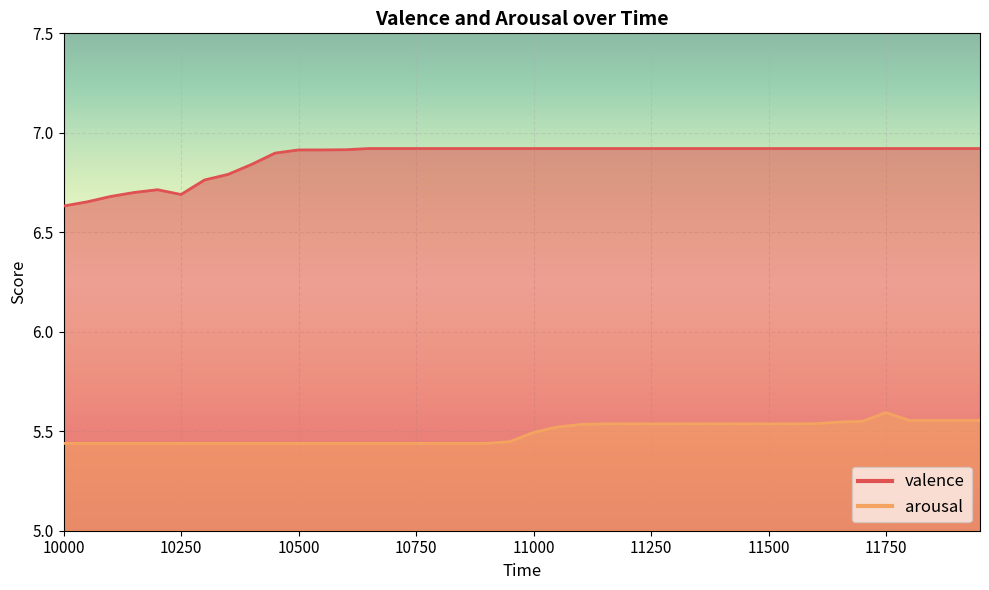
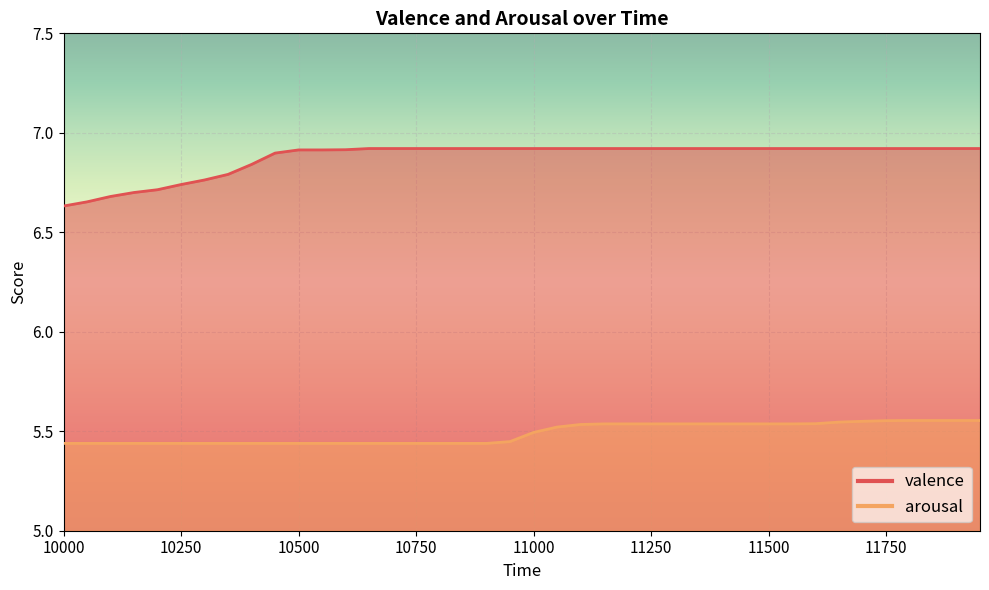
  {
    "valence": {
      "10000": 6.63,
-     "10250": 6.69,
+     "10250": 6.74,
      "10500": 6.91,
      "10750": 6.92,
      "11000": 6.92,
      "11250": 6.92,
      "11500": 6.92,
      "11750": 6.92
    },
    "arousal": {
      "10000": 5.44,
      "10250": 5.44,
      "10500": 5.44,
      "10750": 5.44,
      "11000": 5.49,
      "11250": 5.54,
      "11500": 5.54,
-     "11750": 5.59
+     "11750": 5.55
    }
  }
